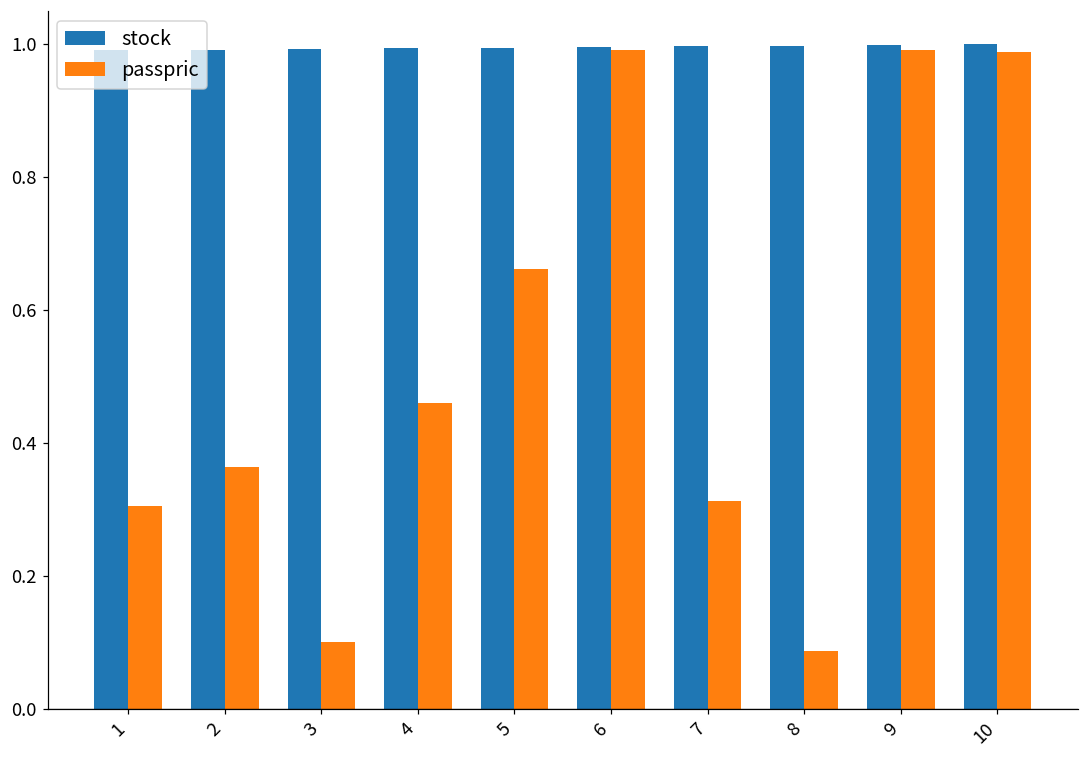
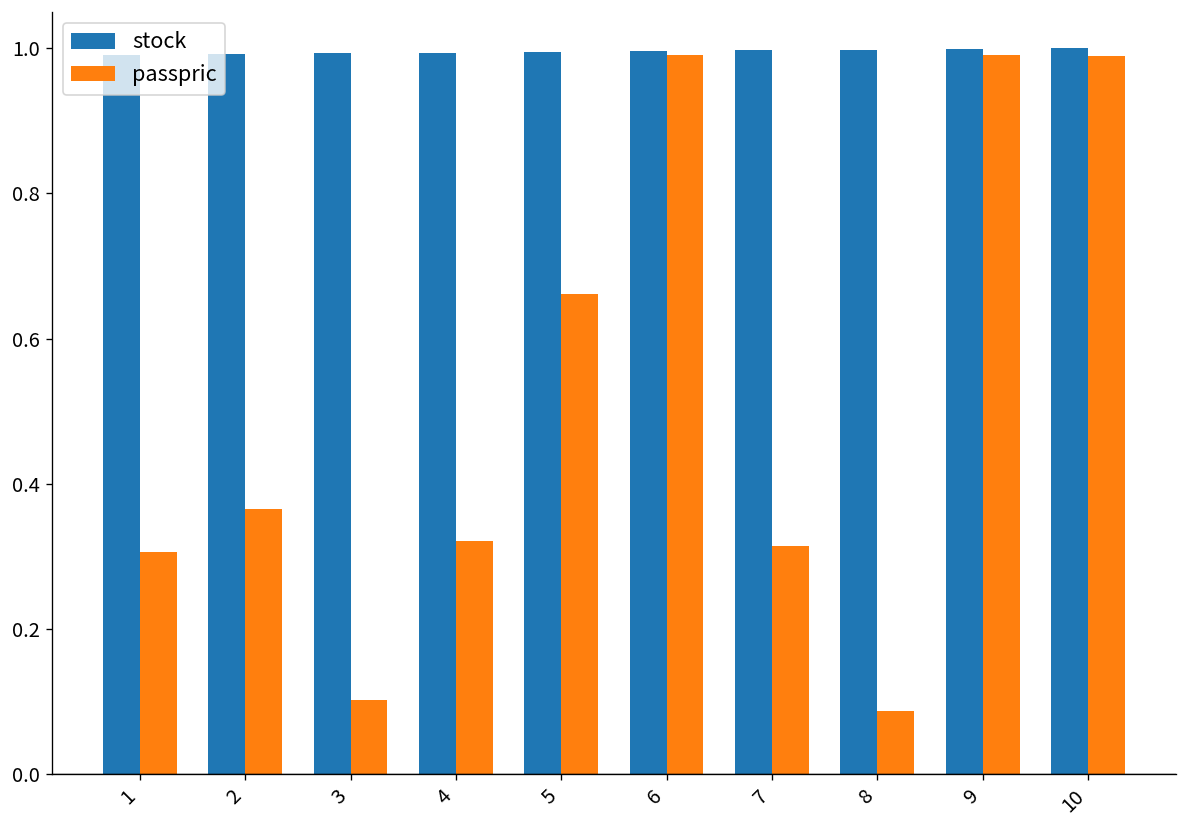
  {
    "stock": {
      "2": 0.99,
      "3": 0.99,
      "4": 0.99,
      "5": 1.00,
      "6": 1.00,
      "7": 1.00,
      "8": 1.00,
      "9": 1.00,
      "10": 1.00
    },
    "passpric": {
      "1": 0.31,
      "2": 0.37,
      "3": 0.10,
-     "4": 0.46,
+     "4": 0.32,
      "5": 0.66,
      "6": 0.99,
      "7": 0.31,
      "8": 0.09,
      "9": 0.99,
      "10": 0.99
    }
  }
